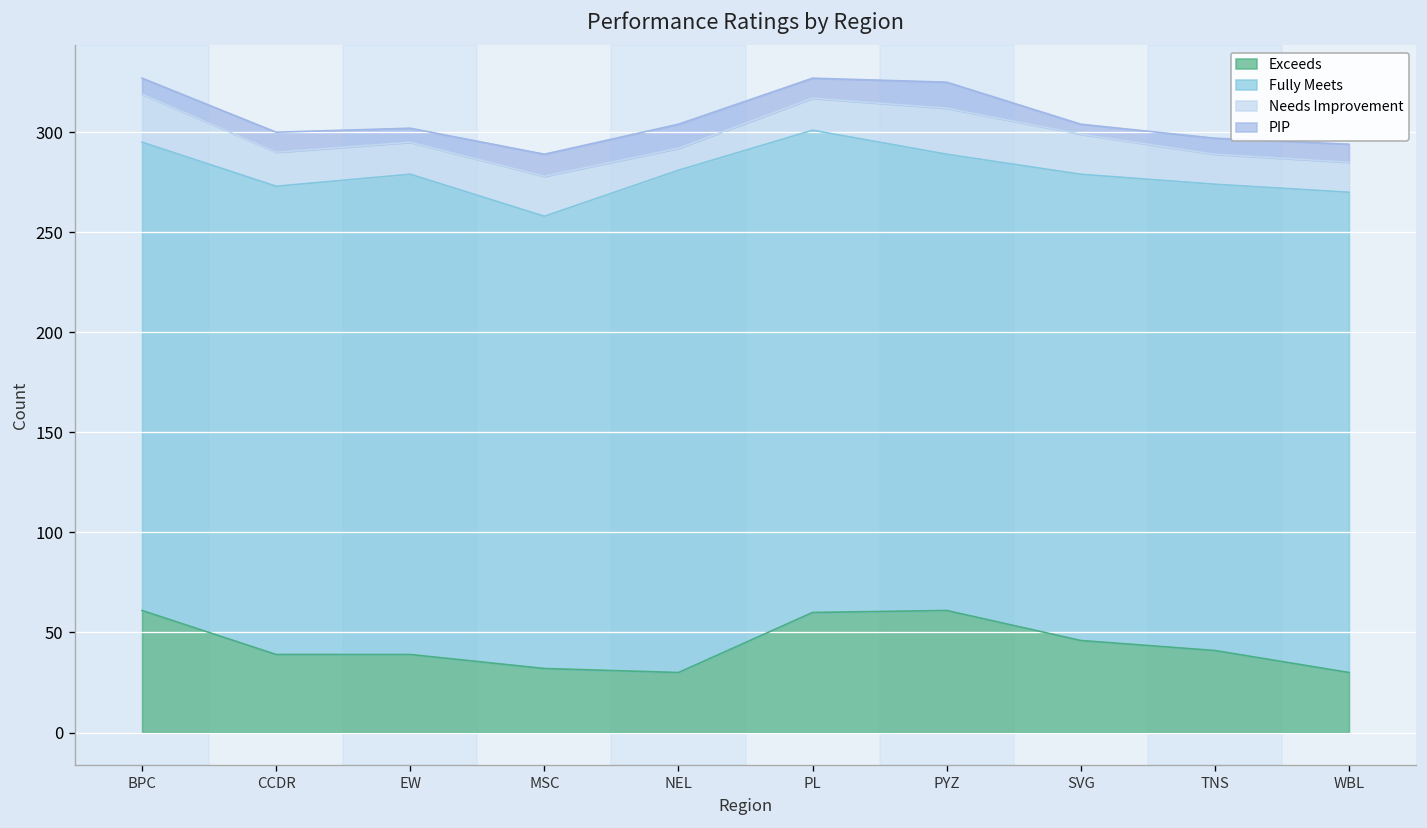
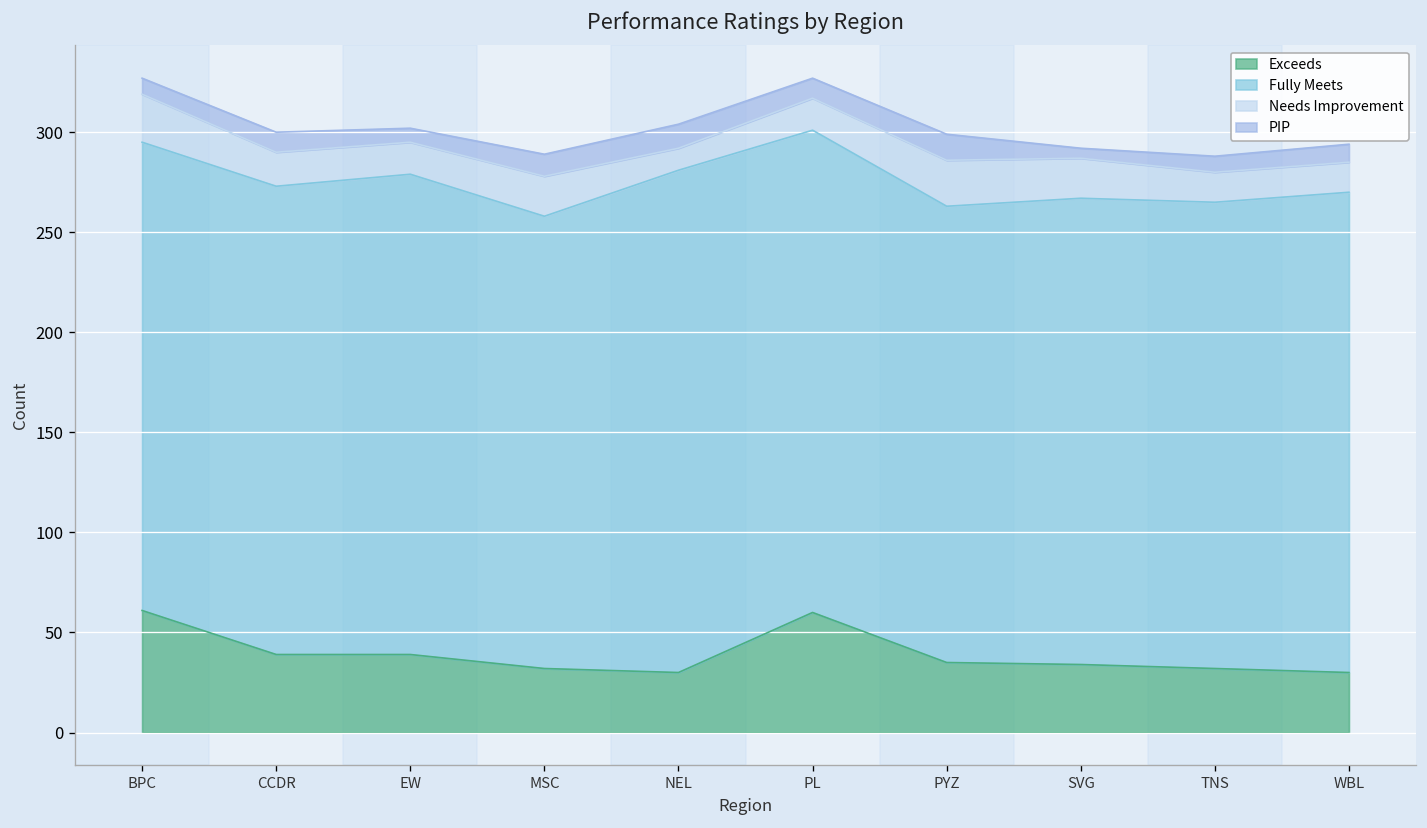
  {
    "Exceeds": {
      "BPC": 61,
      "CCDR": 39,
      "EW": 39,
      "MSC": 32,
      "NEL": 30,
      "PL": 60,
-     "PYZ": 61,
-     "SVG": 46,
-     "TNS": 41,
+     "PYZ": 35,
+     "SVG": 34,
+     "TNS": 32,
      "WBL": 30
    }
  }
